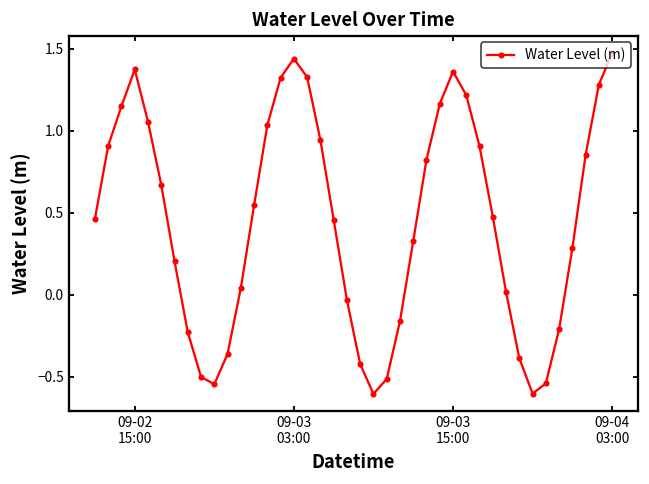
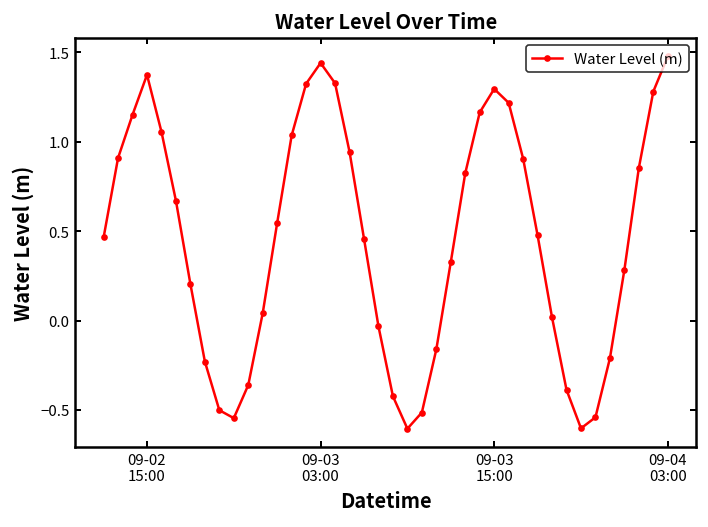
  {
    "09-02 15:00": 1.37,
    "09-03 03:00": 1.44,
-   "09-03 15:00": 1.36
+   "09-03 15:00": 1.29
  }
